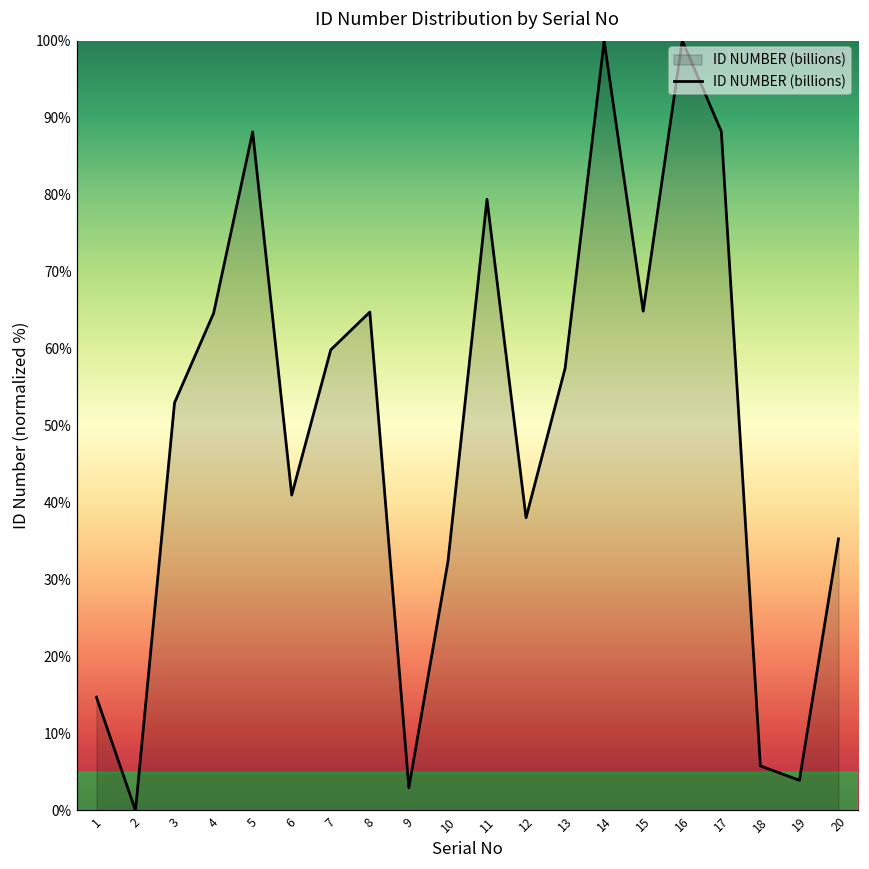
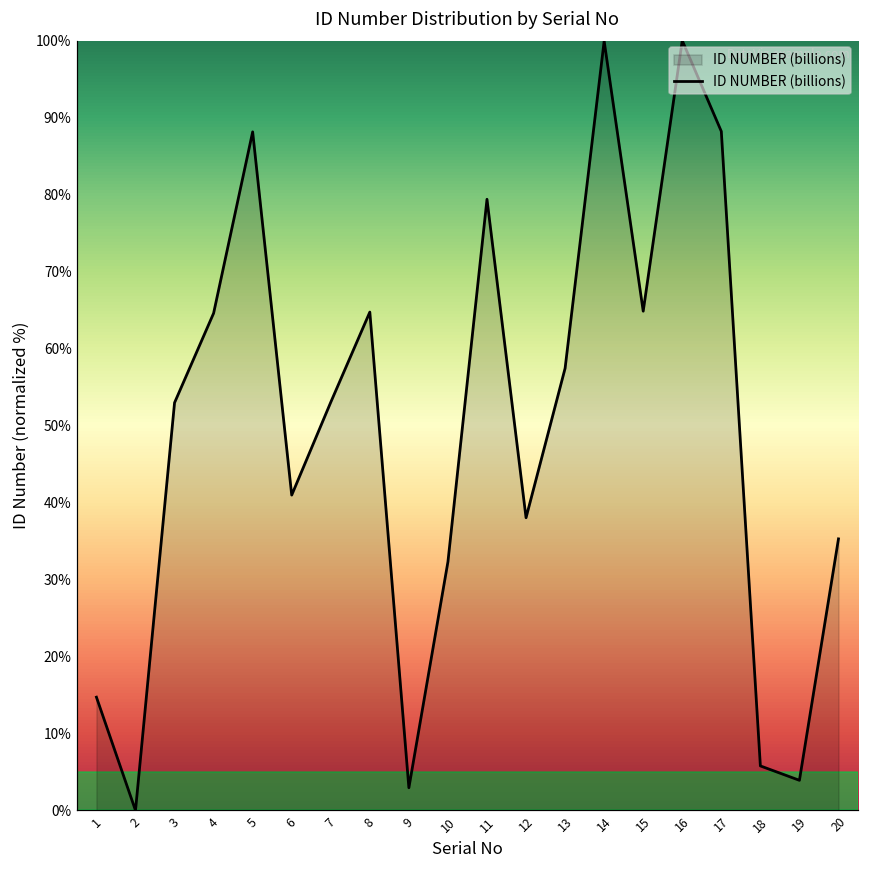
  {
    "1": "15%",
    "3": "53%",
    "4": "65%",
    "5": "88%",
    "6": "41%",
-   "7": "60%",
+   "7": "53%",
    "8": "65%",
    "10": "32%",
    "11": "79%",
    "12": "38%",
    "13": "57%",
    "14": "100%",
    "15": "65%",
    "16": "100%",
    "17": "88%",
    "18": "6%",
    "20": "35%"
  }
